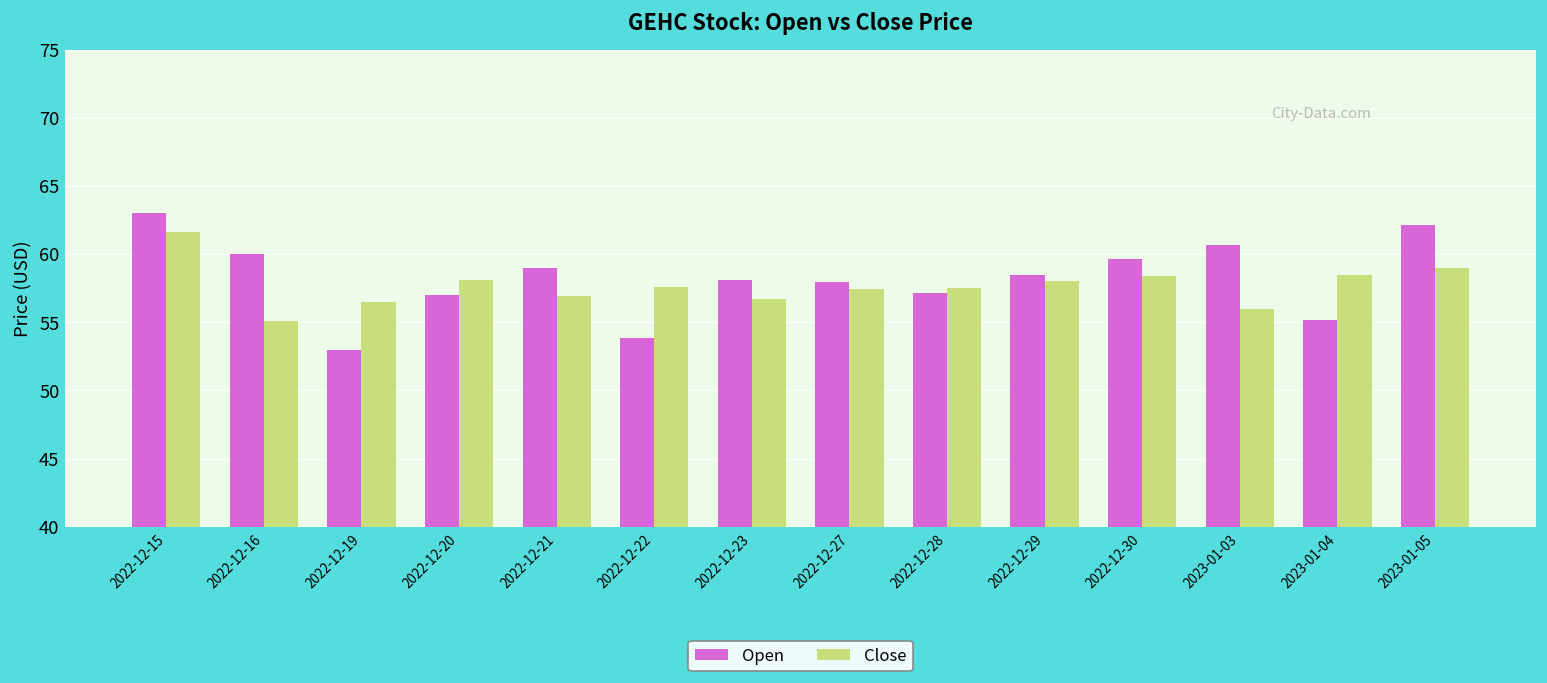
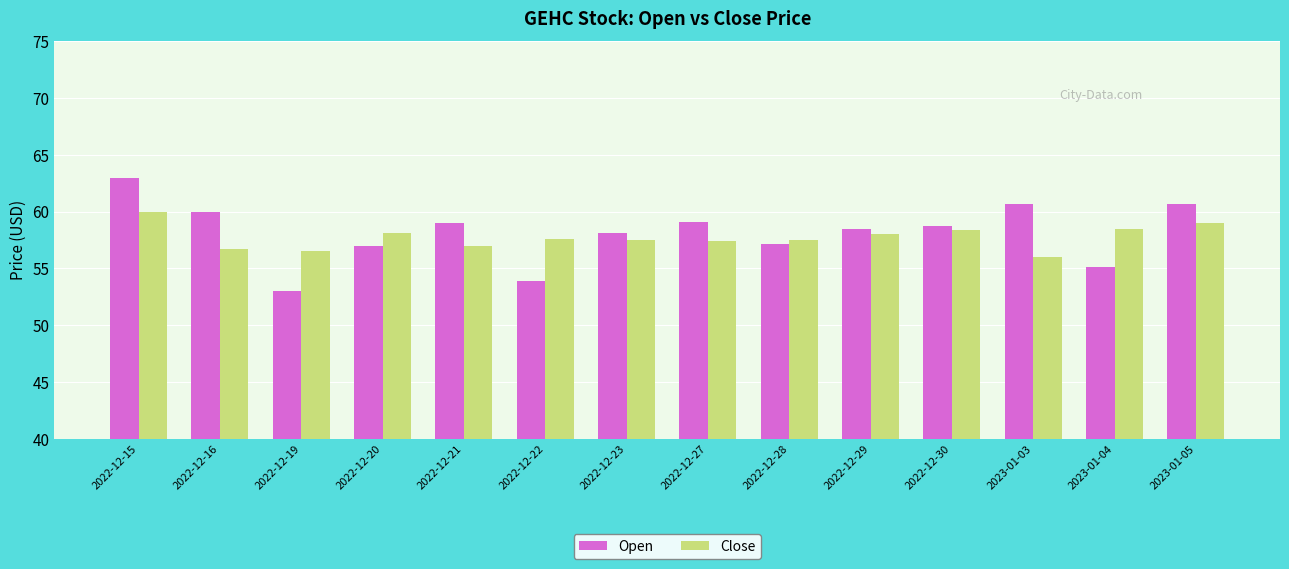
  {
    "Open": {
      "2022-12-15": 63.0,
      "2022-12-16": 60.0,
      "2022-12-19": 53.0,
      "2022-12-20": 57.0,
      "2022-12-21": 59.0,
      "2022-12-22": 53.9,
      "2022-12-23": 58.1,
-     "2022-12-27": 58.0,
+     "2022-12-27": 59.1,
      "2022-12-28": 57.2,
      "2022-12-29": 58.5,
-     "2022-12-30": 59.6,
+     "2022-12-30": 58.7,
      "2023-01-03": 60.7,
      "2023-01-04": 55.2,
-     "2023-01-05": 62.1
+     "2023-01-05": 60.6
    },
    "Close": {
-     "2022-12-15": 61.6,
-     "2022-12-16": 55.1,
+     "2022-12-15": 60.0,
+     "2022-12-16": 56.7,
      "2022-12-19": 56.5,
      "2022-12-20": 58.1,
      "2022-12-21": 57.0,
      "2022-12-22": 57.6,
-     "2022-12-23": 56.7,
+     "2022-12-23": 57.5,
      "2022-12-27": 57.5,
      "2022-12-28": 57.5,
      "2022-12-29": 58.0,
      "2022-12-30": 58.4,
      "2023-01-03": 56.0,
      "2023-01-04": 58.5,
      "2023-01-05": 59.0
    }
  }
